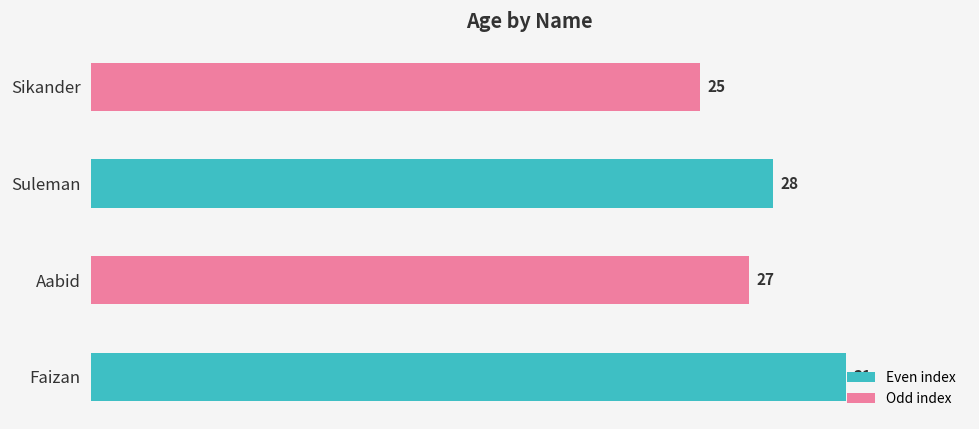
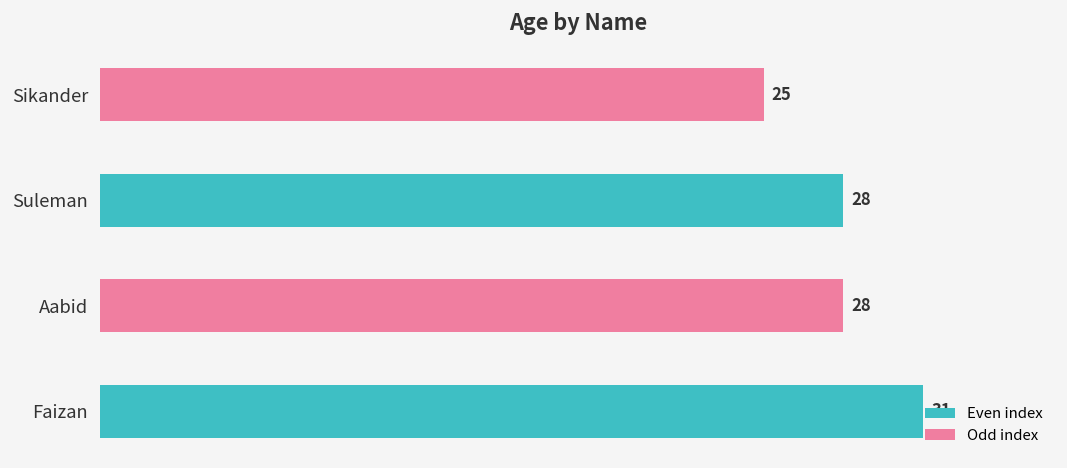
  {
    "Sikander": 25,
    "Suleman": 28,
-   "Aabid": 27,
+   "Aabid": 28,
    "Faizan": 31
  }
